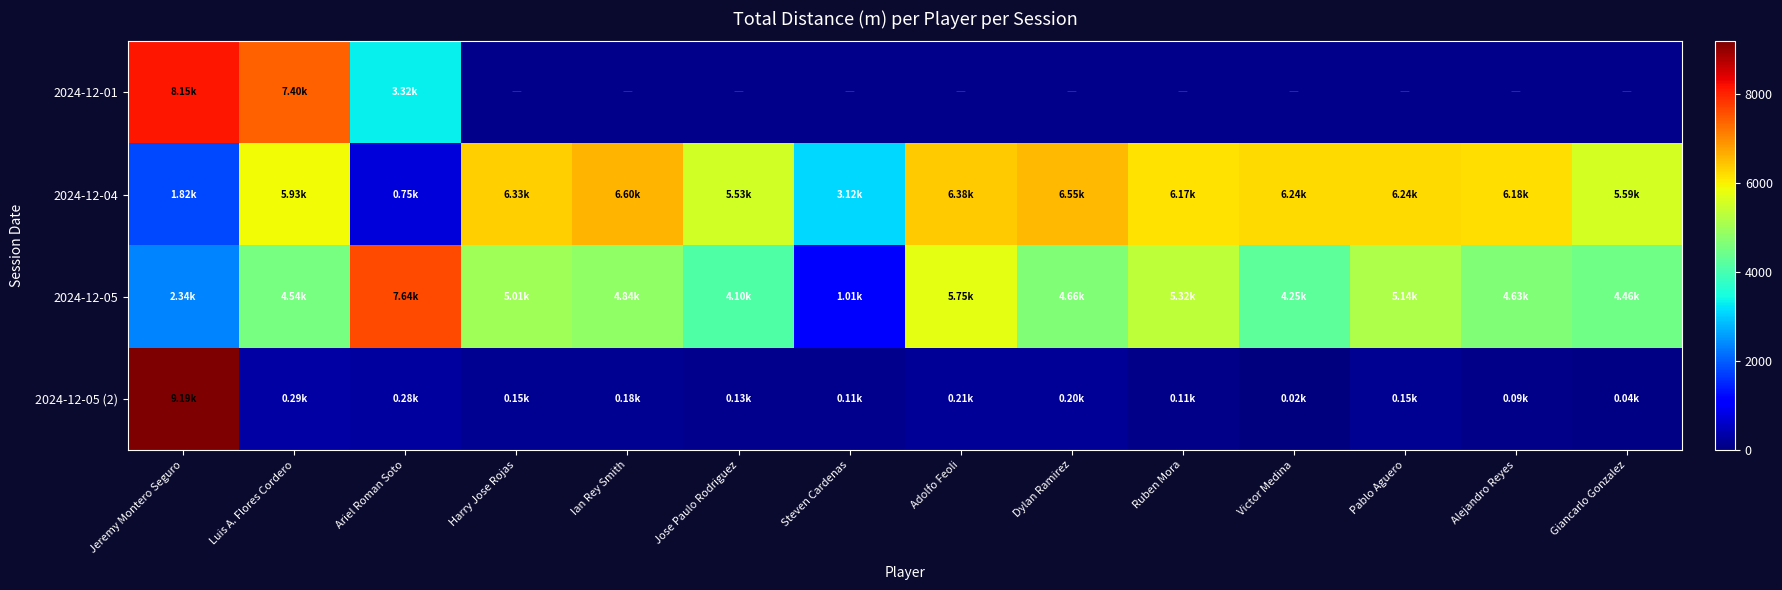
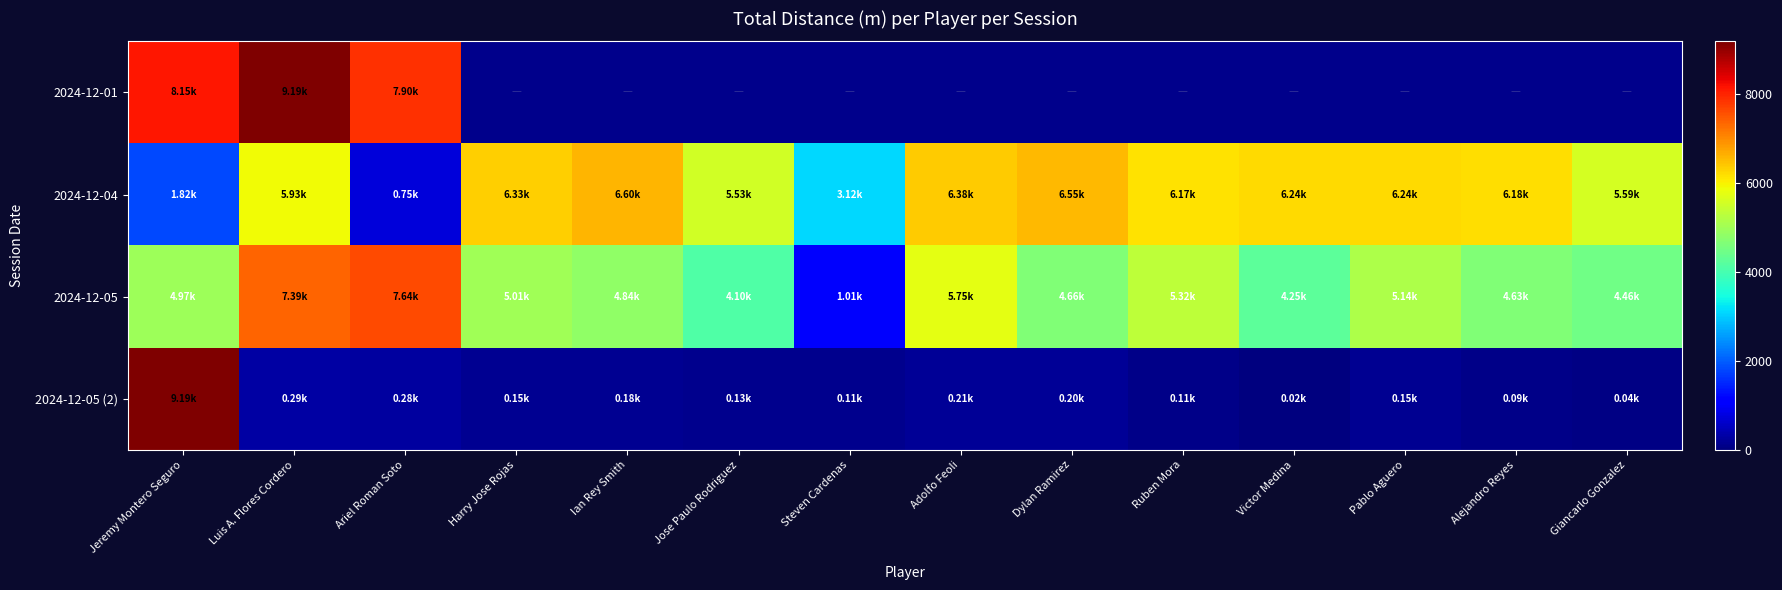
  {
    "2024-12-01": {
      "Jeremy Montero Seguro": "8.15k",
-     "Luis A. Flores Cordero": "7.40k",
-     "Ariel Roman Soto": "3.32k"
+     "Luis A. Flores Cordero": "9.19k",
+     "Ariel Roman Soto": "7.90k"
    },
    "2024-12-04": {
      "Jeremy Montero Seguro": "1.82k",
      "Luis A. Flores Cordero": "5.93k",
      "Ariel Roman Soto": "0.75k",
      "Harry Jose Rojas": "6.33k",
      "Ian Rey Smith": "6.60k",
      "Jose Paulo Rodriguez": "5.53k",
      "Steven Cardenas": "3.12k",
      "Adolfo Feoli": "6.38k",
      "Dylan Ramirez": "6.55k",
      "Ruben Mora": "6.17k",
      "Victor Medina": "6.24k",
      "Pablo Aguero": "6.24k",
      "Alejandro Reyes": "6.18k",
      "Giancarlo Gonzalez": "5.59k"
    },
    "2024-12-05": {
-     "Jeremy Montero Seguro": "2.34k",
-     "Luis A. Flores Cordero": "4.54k",
+     "Jeremy Montero Seguro": "4.97k",
+     "Luis A. Flores Cordero": "7.39k",
      "Ariel Roman Soto": "7.64k",
      "Harry Jose Rojas": "5.01k",
      "Ian Rey Smith": "4.84k",
      "Jose Paulo Rodriguez": "4.10k",
      "Steven Cardenas": "1.01k",
      "Adolfo Feoli": "5.75k",
      "Dylan Ramirez": "4.66k",
      "Ruben Mora": "5.32k",
      "Victor Medina": "4.25k",
      "Pablo Aguero": "5.14k",
      "Alejandro Reyes": "4.63k",
      "Giancarlo Gonzalez": "4.46k"
    },
    "2024-12-05 (2)": {
      "Jeremy Montero Seguro": "9.19k",
      "Luis A. Flores Cordero": "0.29k",
      "Ariel Roman Soto": "0.28k",
      "Harry Jose Rojas": "0.15k",
      "Ian Rey Smith": "0.18k",
      "Jose Paulo Rodriguez": "0.13k",
      "Steven Cardenas": "0.11k",
      "Adolfo Feoli": "0.21k",
      "Dylan Ramirez": "0.20k",
      "Ruben Mora": "0.11k",
      "Victor Medina": "0.02k",
      "Pablo Aguero": "0.15k",
      "Alejandro Reyes": "0.09k",
      "Giancarlo Gonzalez": "0.04k"
    }
  }
